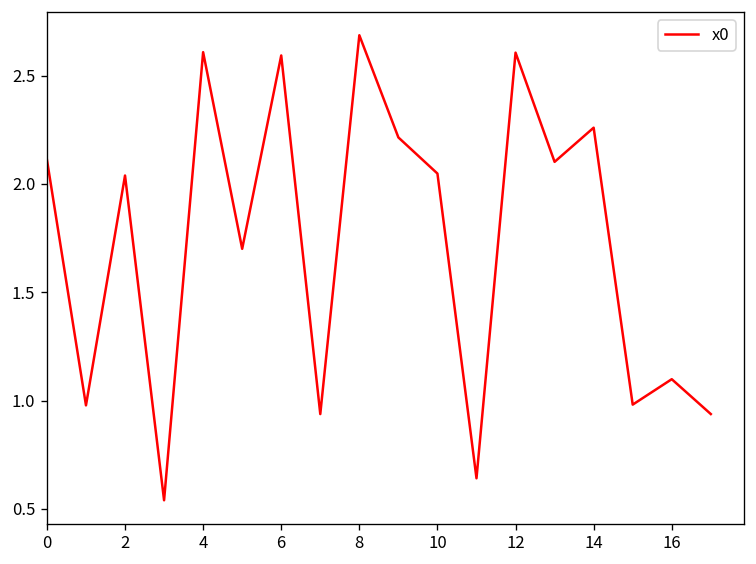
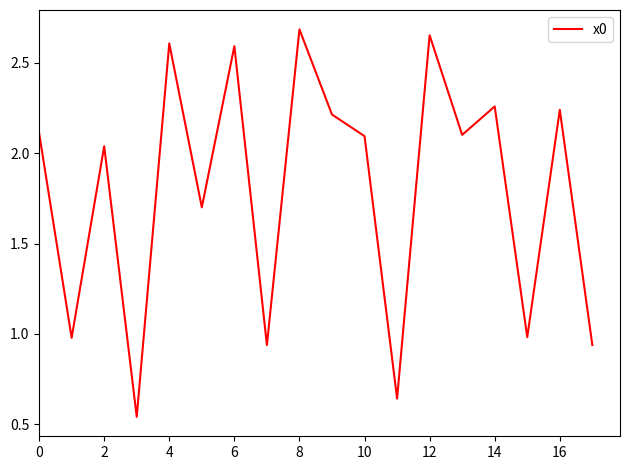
  {
    "0": 2.11,
    "2": 2.04,
    "4": 2.61,
    "6": 2.59,
    "8": 2.69,
-   "10": 2.05,
-   "12": 2.61,
+   "10": 2.09,
+   "12": 2.65,
    "14": 2.26,
-   "16": 1.10
+   "16": 2.24
  }
